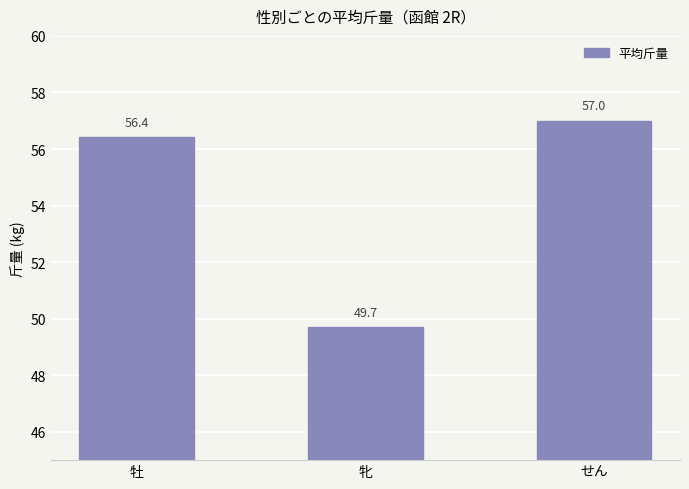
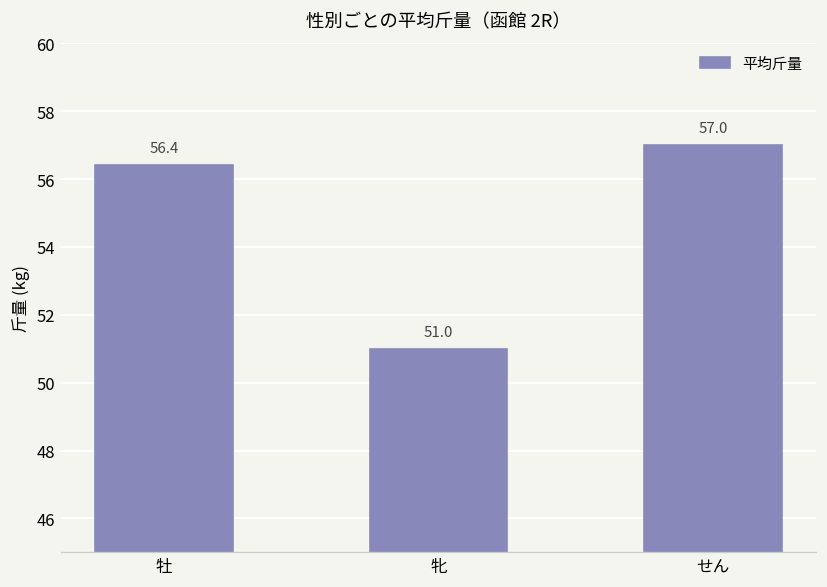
  {
    "牡": 56.4,
-   "牝": 49.7,
+   "牝": 51.0,
    "せん": 57.0
  }
